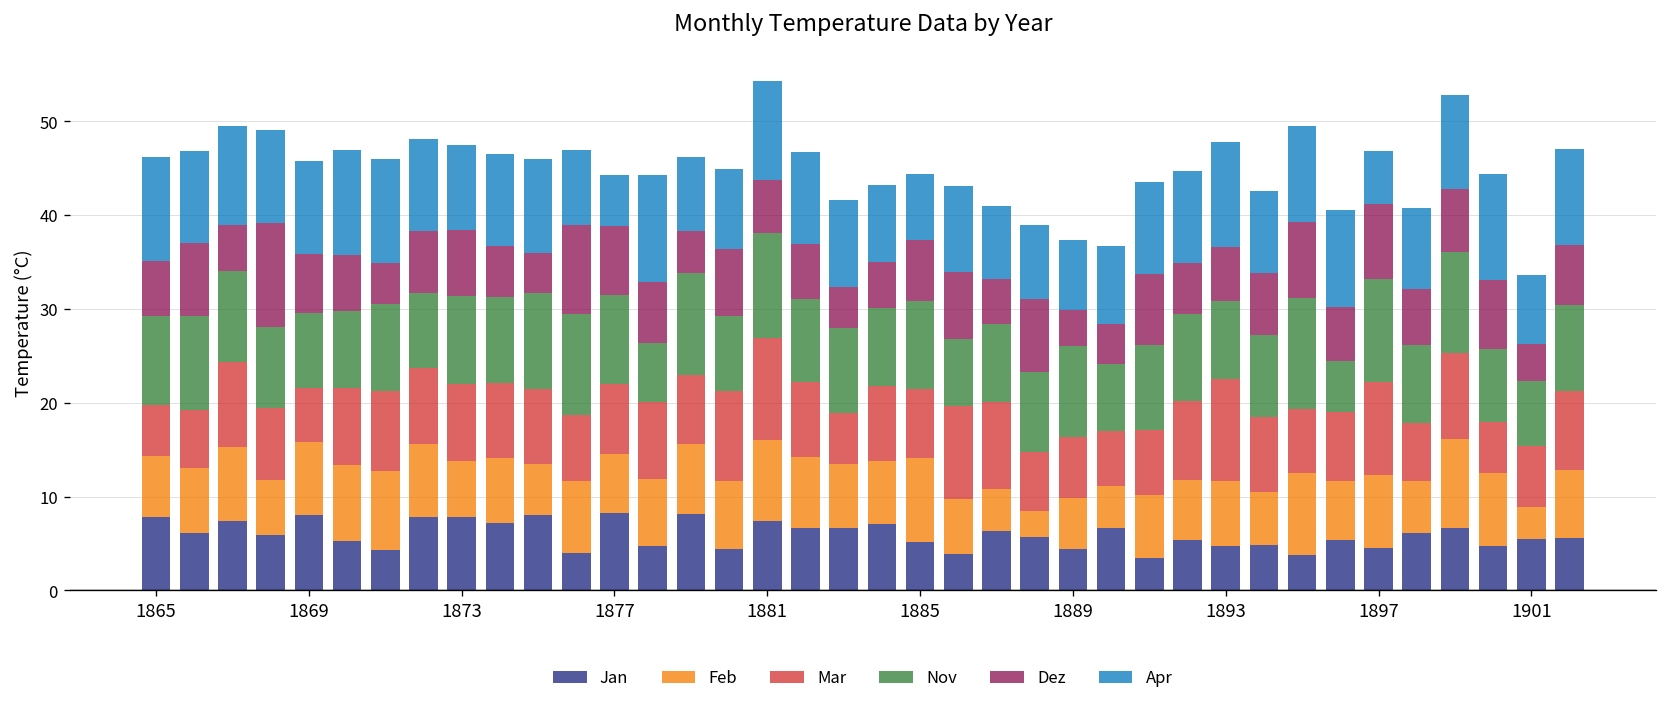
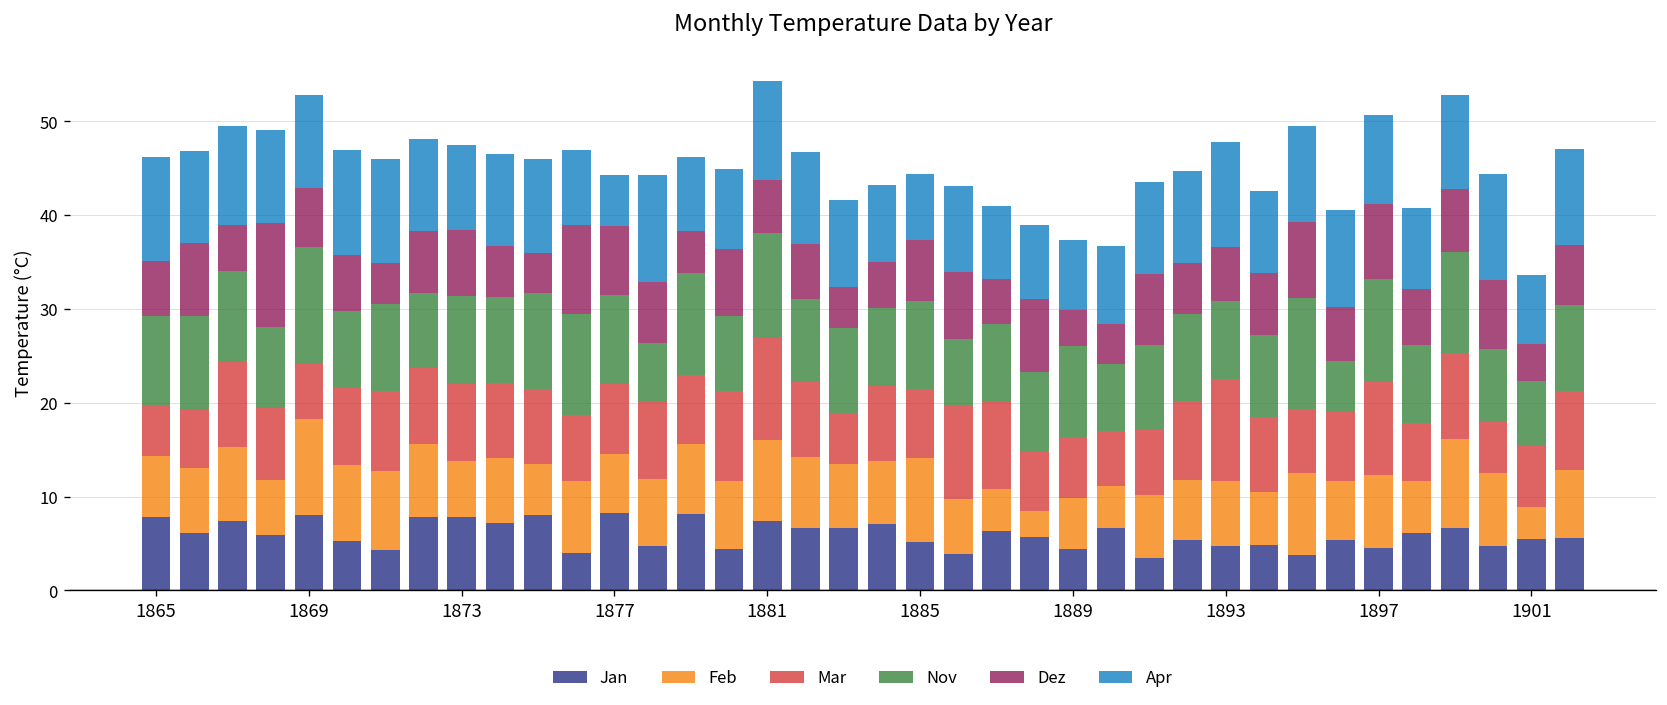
  {
    "Feb": {
      "1865": 7,
-     "1869": 8,
+     "1869": 10,
      "1873": 6,
      "1877": 6,
      "1881": 9,
      "1885": 9,
      "1889": 5,
      "1893": 7,
      "1897": 8,
      "1901": 3
    },
    "Mar": {
      "1865": 6,
      "1869": 6,
      "1873": 8,
      "1877": 8,
      "1881": 11,
      "1885": 7,
      "1889": 7,
      "1893": 11,
      "1897": 10,
      "1901": 7
    },
    "Nov": {
      "1865": 10,
-     "1869": 8,
+     "1869": 12,
      "1873": 9,
      "1877": 10,
      "1881": 11,
      "1885": 9,
      "1889": 10,
      "1893": 8,
      "1897": 11,
      "1901": 7
    },
    "Dez": {
      "1865": 6,
      "1869": 6,
      "1873": 7,
      "1877": 7,
      "1881": 6,
      "1885": 6,
      "1889": 4,
      "1893": 6,
      "1897": 8,
      "1901": 4
    },
    "Apr": {
      "1865": 11,
      "1869": 10,
      "1873": 9,
      "1877": 6,
      "1881": 11,
      "1885": 7,
      "1889": 8,
      "1893": 11,
-     "1897": 6,
+     "1897": 10,
      "1901": 7
    }
  }
